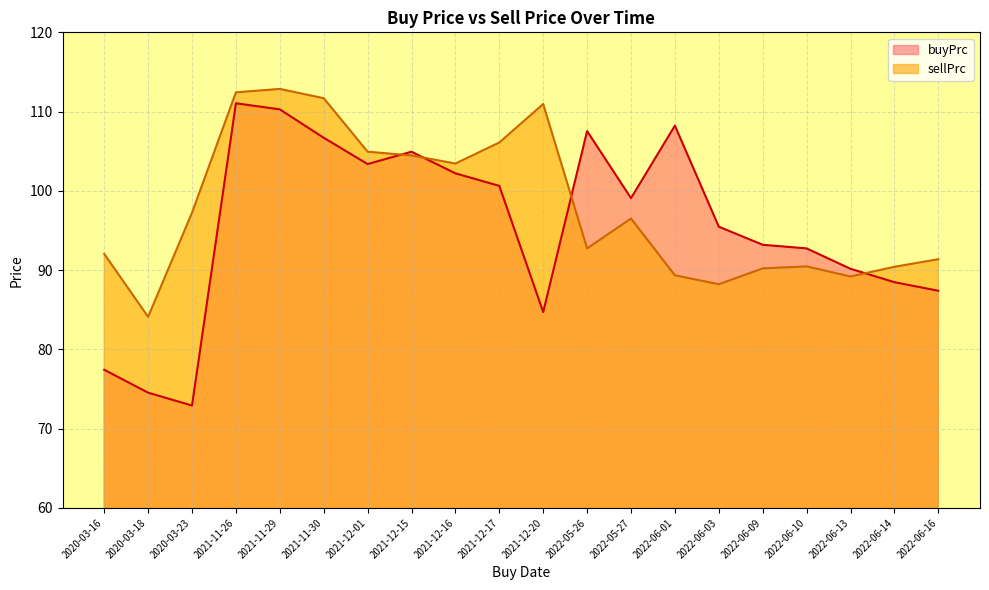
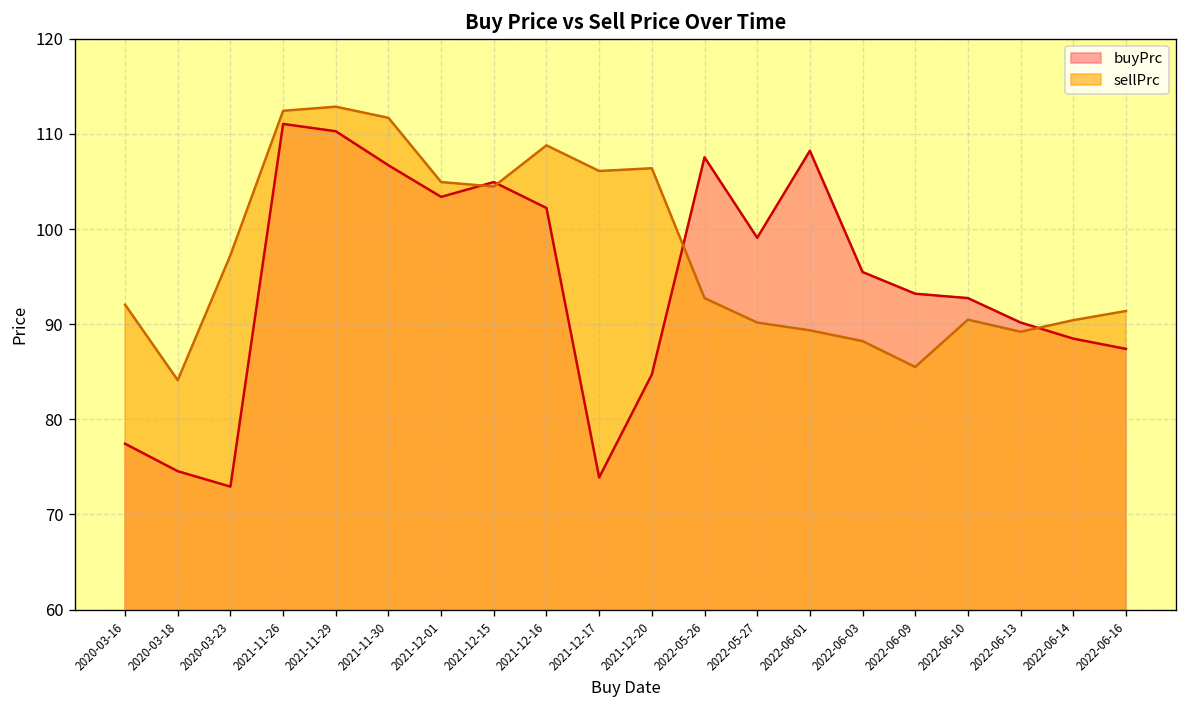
  {
    "buyPrc": {
      "2020-03-16": 77,
      "2020-03-18": 75,
      "2020-03-23": 73,
      "2021-11-26": 111,
      "2021-11-29": 110,
      "2021-11-30": 107,
      "2021-12-01": 103,
      "2021-12-15": 105,
      "2021-12-16": 102,
-     "2021-12-17": 101,
+     "2021-12-17": 74,
      "2021-12-20": 85,
      "2022-05-26": 108,
      "2022-05-27": 99,
      "2022-06-01": 108,
      "2022-06-03": 95,
      "2022-06-09": 93,
      "2022-06-10": 93,
      "2022-06-13": 90,
      "2022-06-14": 88,
      "2022-06-16": 87
    },
    "sellPrc": {
      "2020-03-16": 92,
      "2020-03-18": 84,
      "2020-03-23": 97,
      "2021-11-26": 112,
      "2021-11-29": 113,
      "2021-11-30": 112,
      "2021-12-01": 105,
      "2021-12-15": 104,
-     "2021-12-16": 103,
+     "2021-12-16": 109,
      "2021-12-17": 106,
-     "2021-12-20": 111,
+     "2021-12-20": 106,
      "2022-05-26": 93,
-     "2022-05-27": 97,
+     "2022-05-27": 90,
      "2022-06-01": 89,
      "2022-06-03": 88,
-     "2022-06-09": 90,
+     "2022-06-09": 86,
      "2022-06-10": 90,
      "2022-06-13": 89,
      "2022-06-14": 90,
      "2022-06-16": 91
    }
  }
